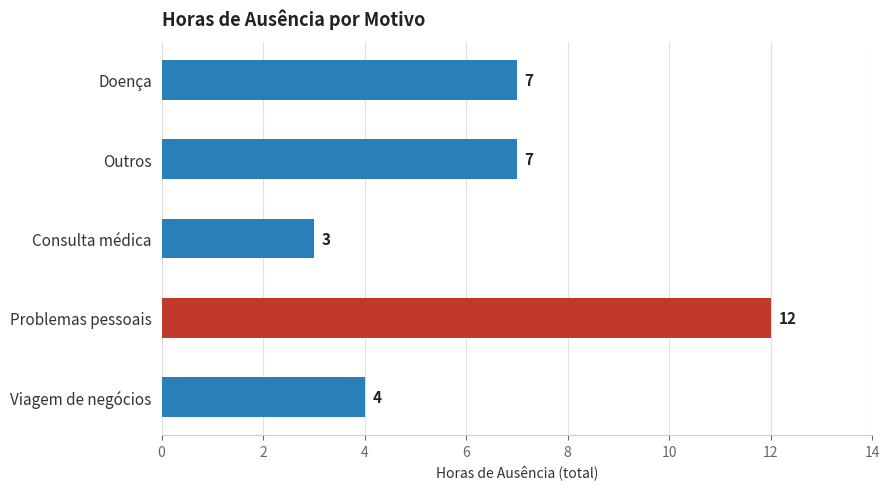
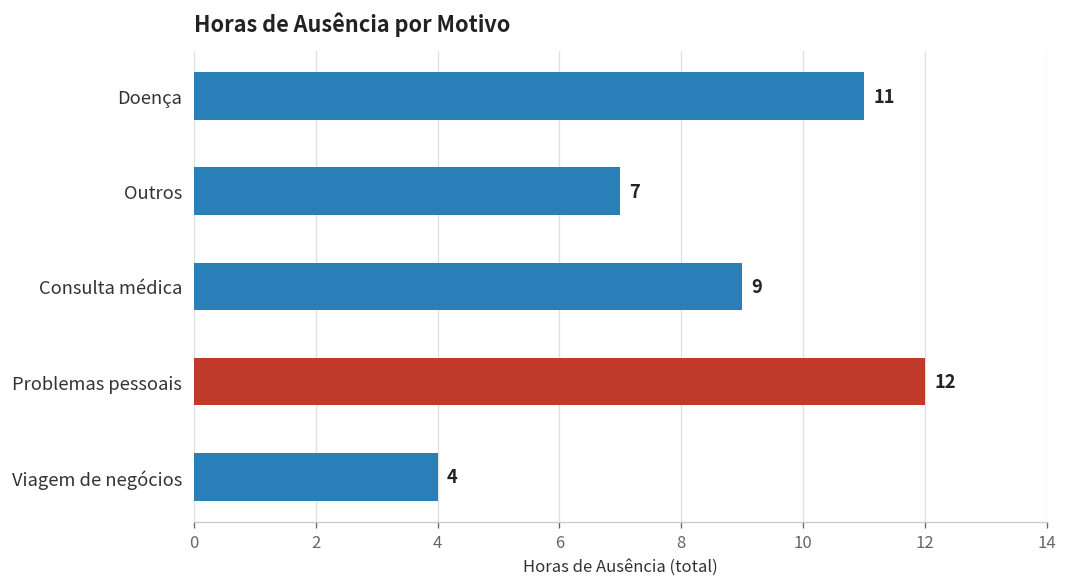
  {
-   "Doença": 7,
+   "Doença": 11,
    "Outros": 7,
-   "Consulta médica": 3,
+   "Consulta médica": 9,
    "Problemas pessoais": 12,
    "Viagem de negócios": 4
  }
